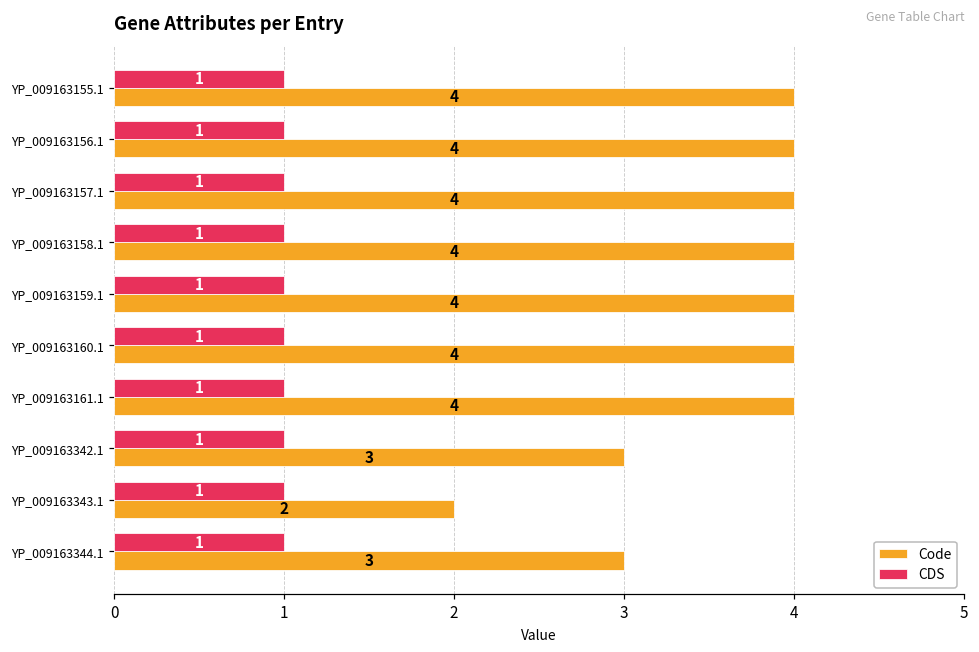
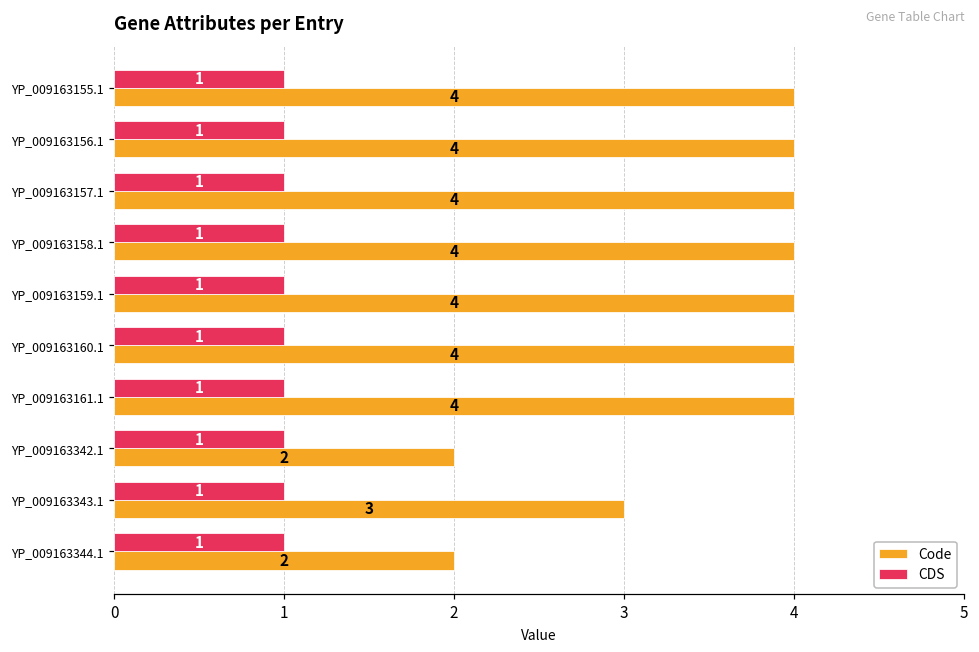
  {
    "Code": {
      "YP_009163155.1": 4,
      "YP_009163156.1": 4,
      "YP_009163157.1": 4,
      "YP_009163158.1": 4,
      "YP_009163159.1": 4,
      "YP_009163160.1": 4,
      "YP_009163161.1": 4,
-     "YP_009163342.1": 3,
-     "YP_009163343.1": 2,
-     "YP_009163344.1": 3
+     "YP_009163342.1": 2,
+     "YP_009163343.1": 3,
+     "YP_009163344.1": 2
    },
    "CDS": {
      "YP_009163155.1": 1,
      "YP_009163156.1": 1,
      "YP_009163157.1": 1,
      "YP_009163158.1": 1,
      "YP_009163159.1": 1,
      "YP_009163160.1": 1,
      "YP_009163161.1": 1,
      "YP_009163342.1": 1,
      "YP_009163343.1": 1,
      "YP_009163344.1": 1
    }
  }
